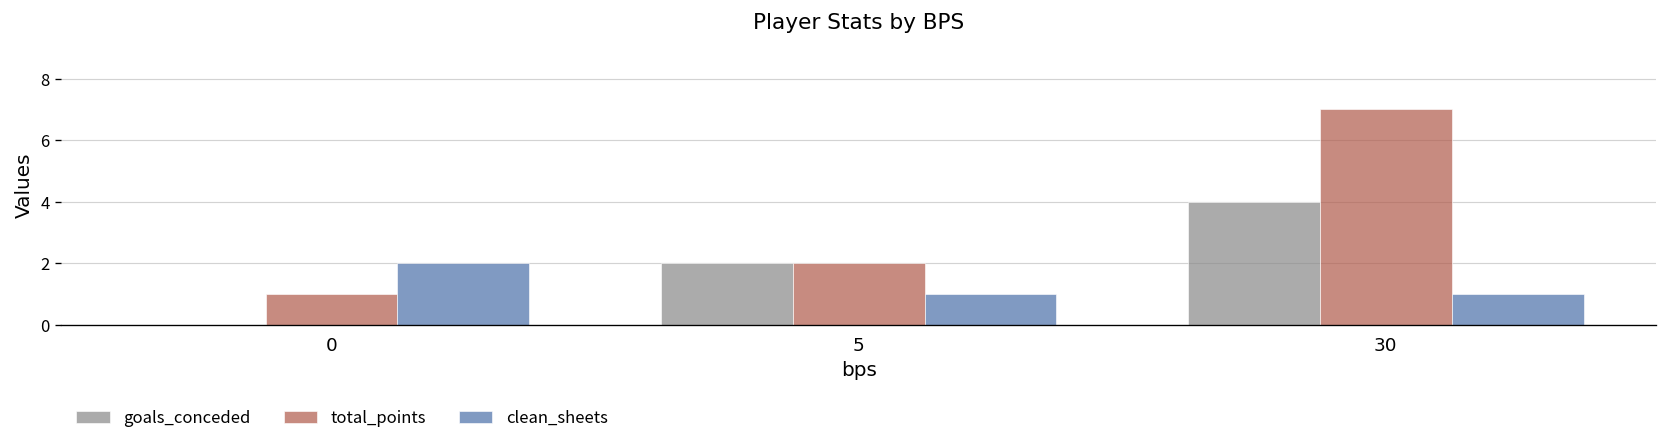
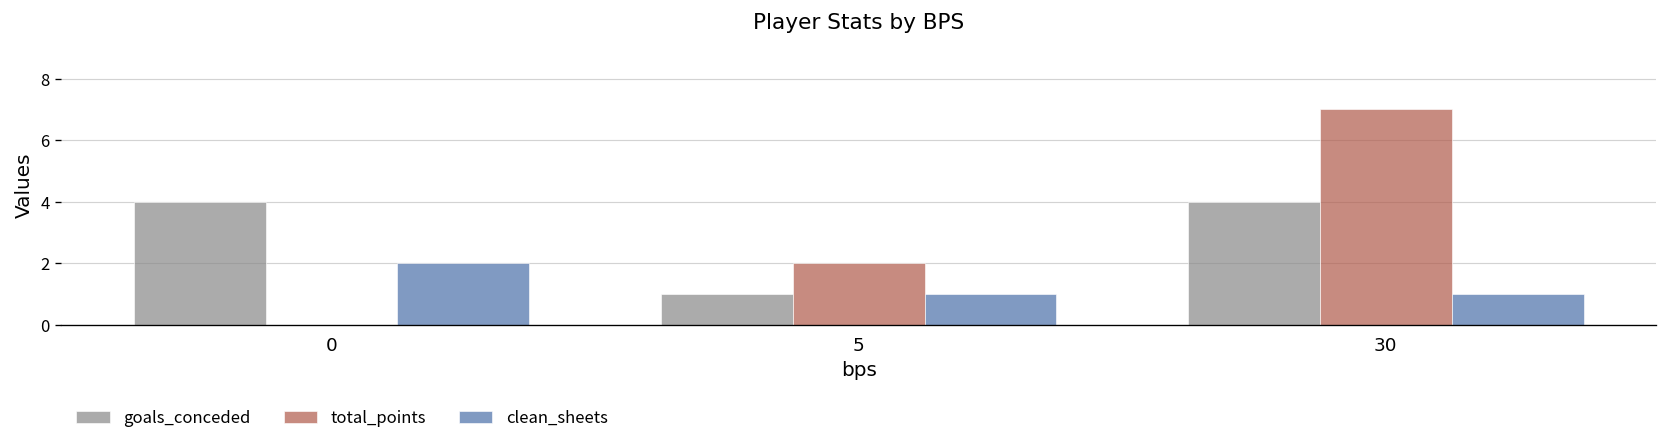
  {
    "goals_conceded": {
-     "0": 0,
-     "5": 2,
+     "0": 4,
+     "5": 1,
      "30": 4
    },
    "total_points": {
-     "0": 1,
+     "0": 0,
      "5": 2,
      "30": 7
    },
    "clean_sheets": {
      "0": 2,
      "5": 1,
      "30": 1
    }
  }
